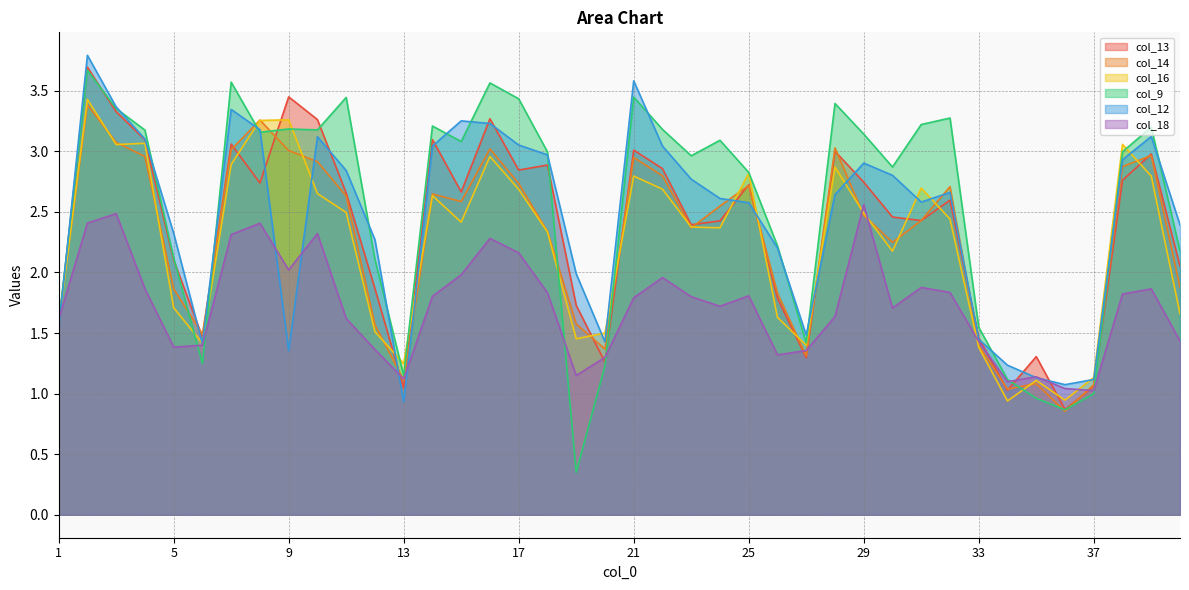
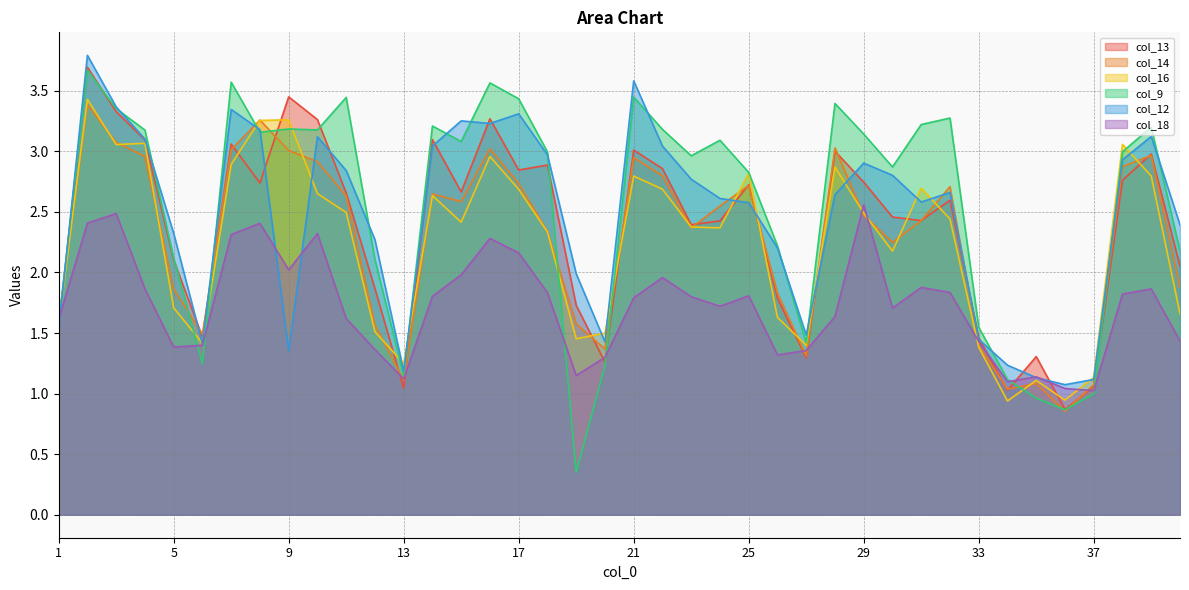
  {
    "col_9": {
      "9": 3.18,
      "13": 1.15,
      "17": 3.43,
      "21": 3.45,
      "29": 3.14,
      "33": 1.55,
      "37": 1.00
    },
    "col_12": {
      "1": 1.53,
      "5": 2.32,
      "9": 1.35,
-     "13": 0.93,
-     "17": 3.05,
+     "13": 1.18,
+     "17": 3.31,
      "21": 3.58,
      "25": 2.58,
      "29": 2.90
    },
    "col_18": {
      "5": 1.38,
      "9": 2.02,
      "17": 2.16,
      "21": 1.79,
      "25": 1.81,
      "29": 2.56,
      "37": 1.02
    }
  }
